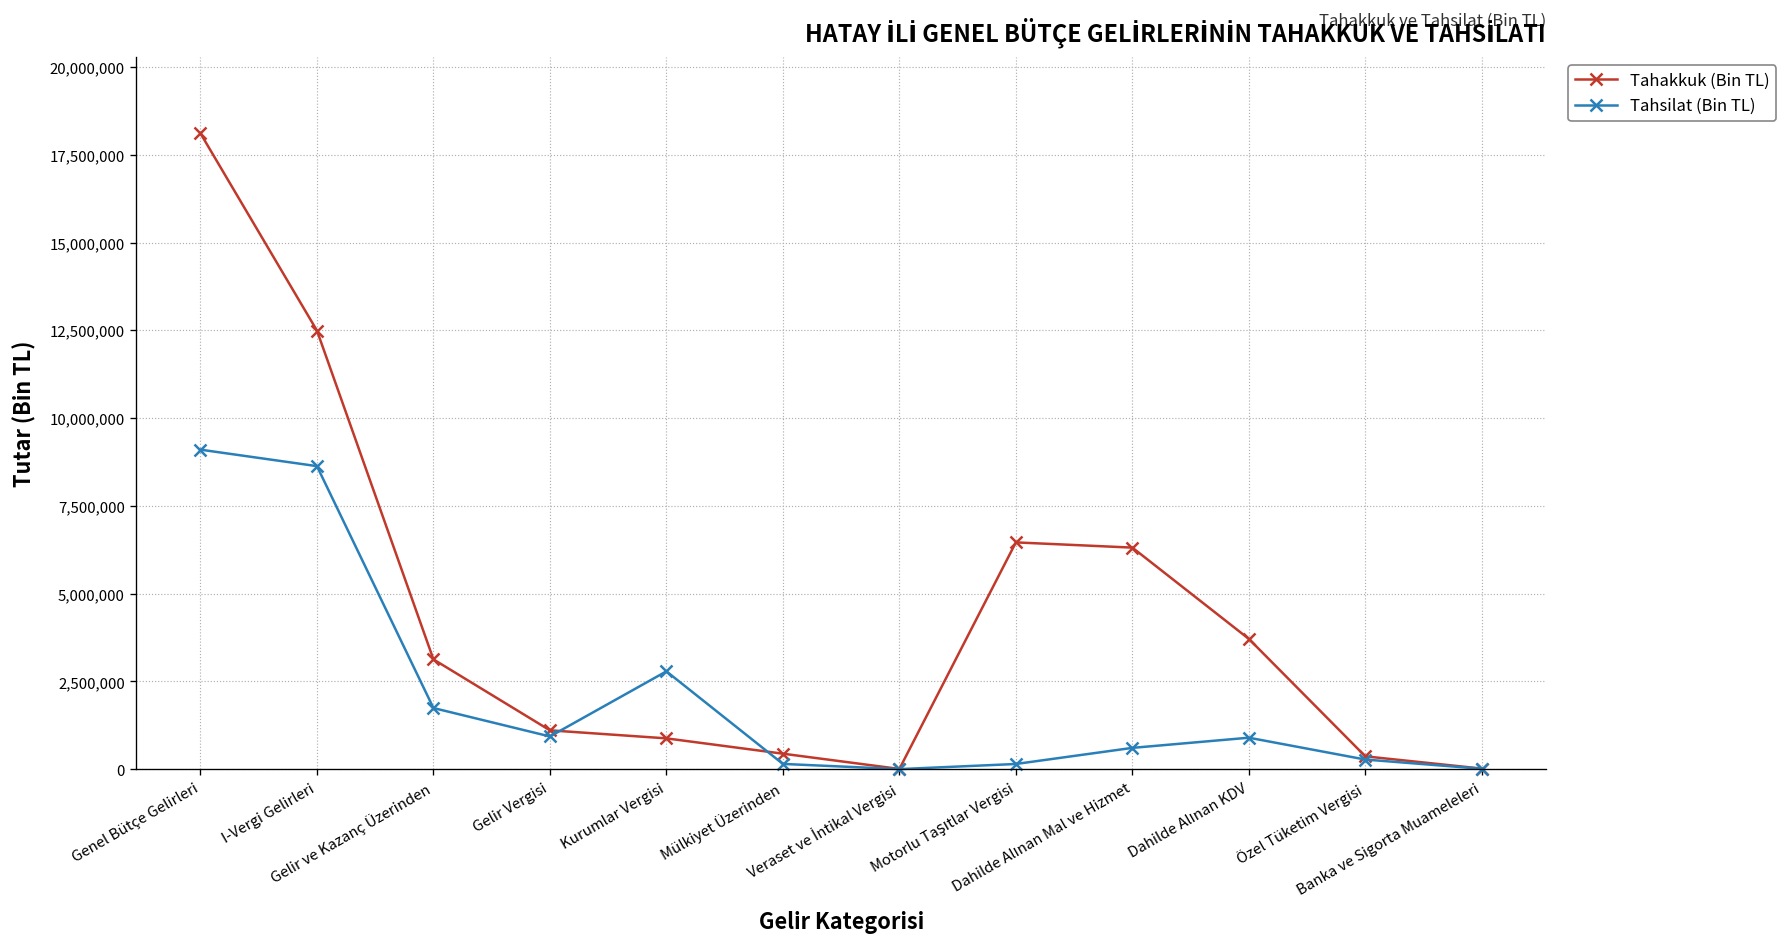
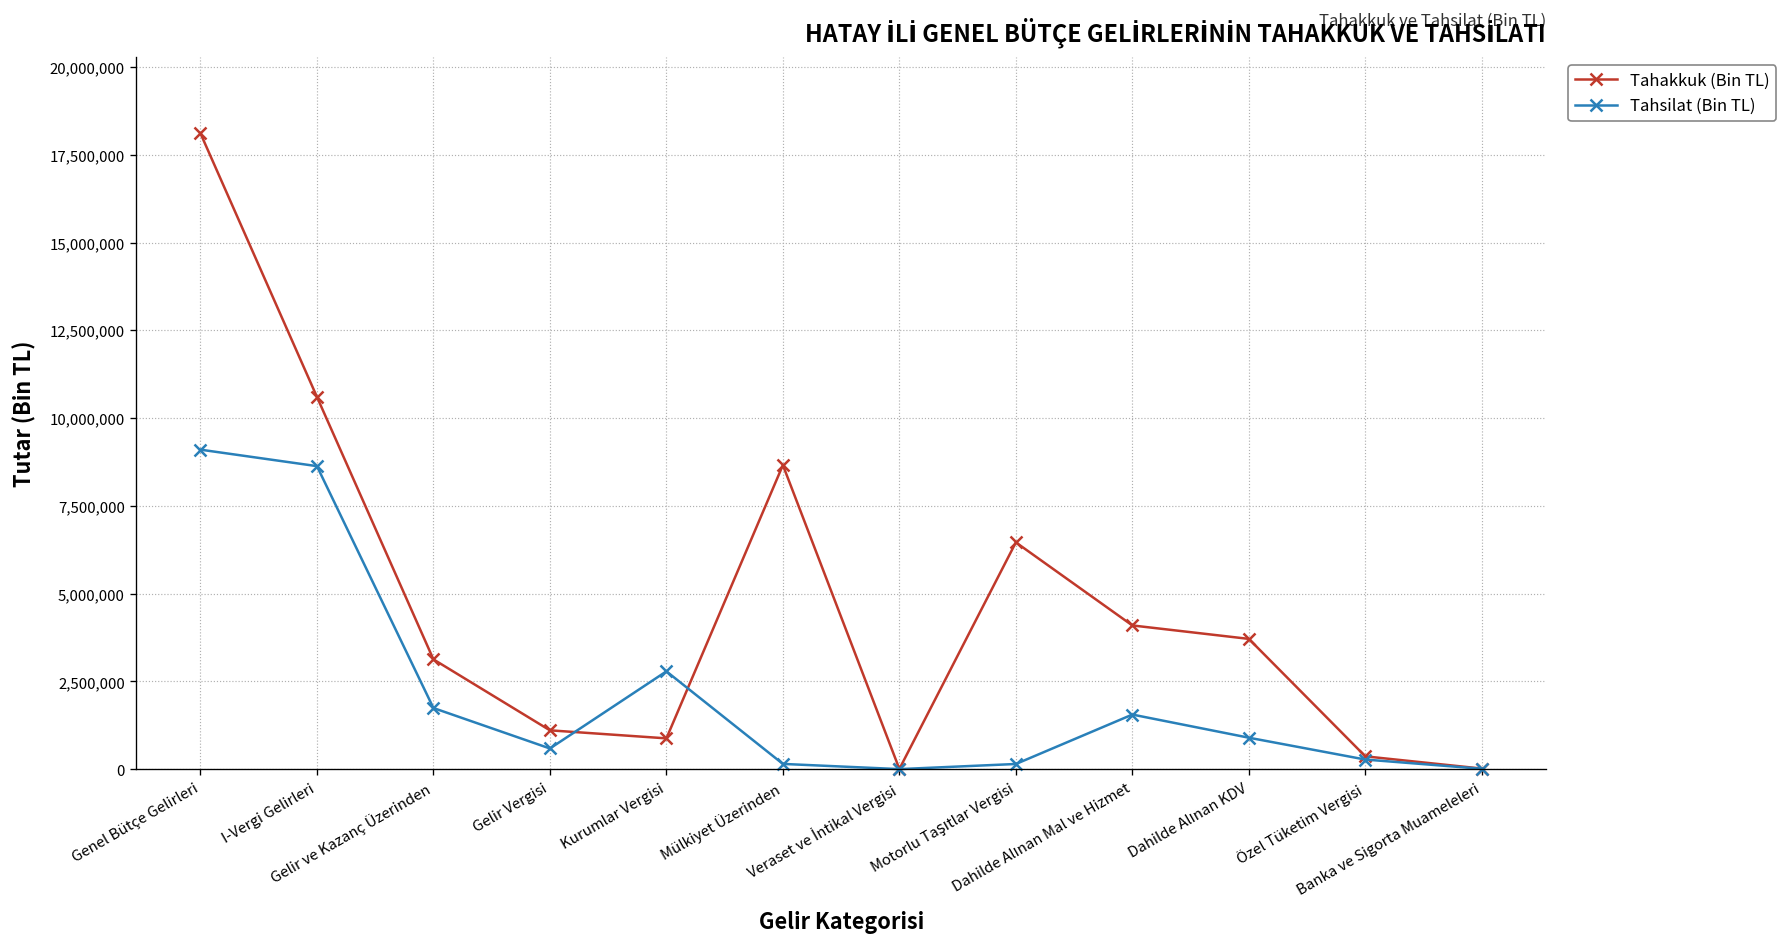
  {
    "Tahakkuk (Bin TL)": {
      "Genel Bütçe Gelirleri": "18,100,000",
-     "I-Vergi Gelirleri": "12,500,000",
+     "I-Vergi Gelirleri": "10,600,000",
      "Gelir ve Kazanç Üzerinden": "3,100,000",
      "Gelir Vergisi": "1,100,000",
      "Kurumlar Vergisi": "900,000",
-     "Mülkiyet Üzerinden": "400,000",
+     "Mülkiyet Üzerinden": "8,700,000",
      "Motorlu Taşıtlar Vergisi": "6,500,000",
-     "Dahilde Alınan Mal ve Hizmet": "6,300,000",
+     "Dahilde Alınan Mal ve Hizmet": "4,100,000",
      "Dahilde Alınan KDV": "3,700,000",
      "Özel Tüketim Vergisi": "400,000"
    },
    "Tahsilat (Bin TL)": {
      "Genel Bütçe Gelirleri": "9,100,000",
      "I-Vergi Gelirleri": "8,600,000",
      "Gelir ve Kazanç Üzerinden": "1,700,000",
-     "Gelir Vergisi": "900,000",
+     "Gelir Vergisi": "600,000",
      "Kurumlar Vergisi": "2,800,000",
      "Mülkiyet Üzerinden": "200,000",
      "Motorlu Taşıtlar Vergisi": "100,000",
-     "Dahilde Alınan Mal ve Hizmet": "600,000",
+     "Dahilde Alınan Mal ve Hizmet": "1,600,000",
      "Dahilde Alınan KDV": "900,000",
      "Özel Tüketim Vergisi": "300,000"
    }
  }
